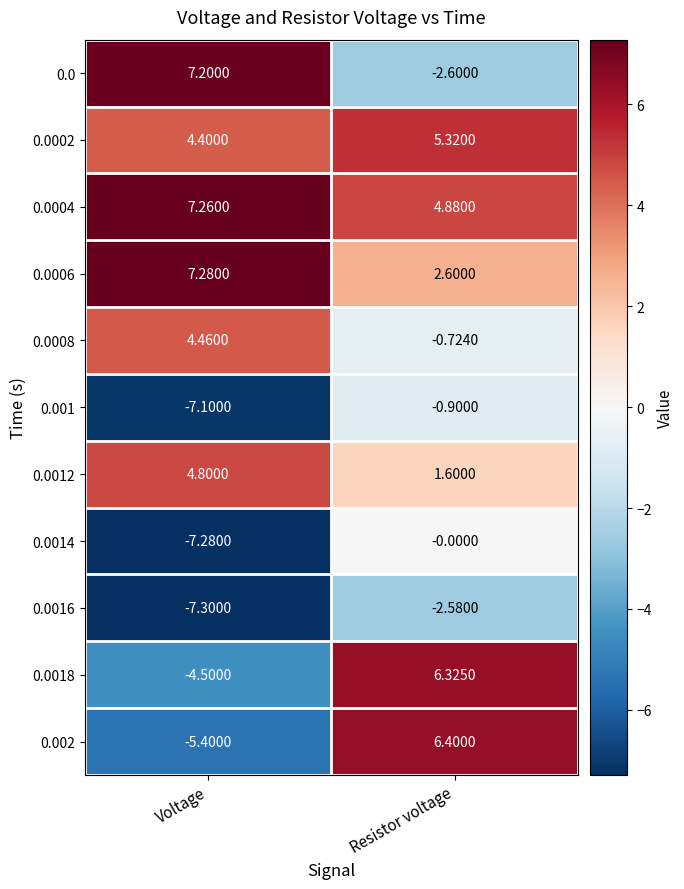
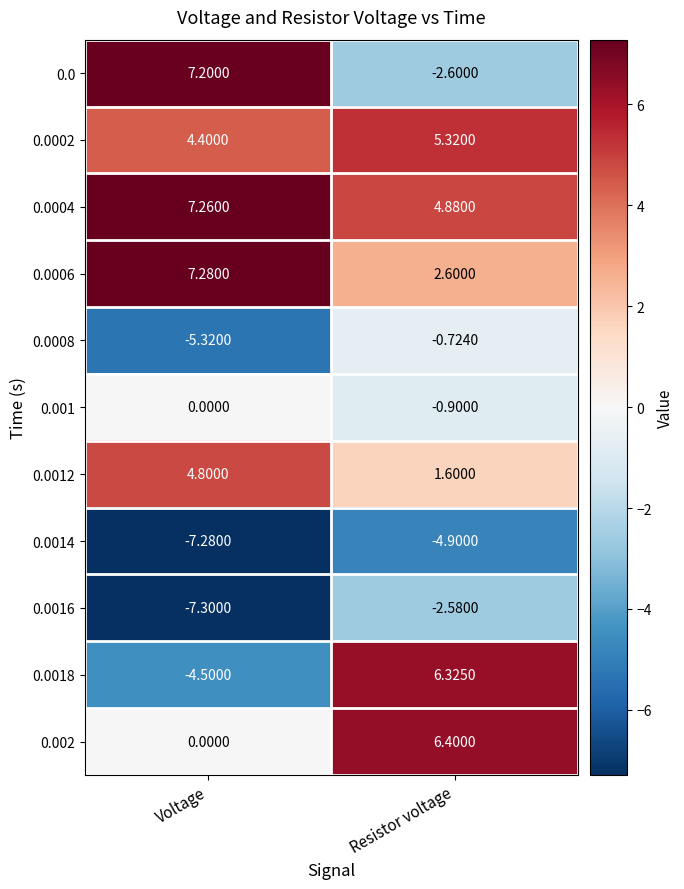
  {
    "0.0": {
      "Voltage": 7.2000,
      "Resistor voltage": -2.6000
    },
    "0.0002": {
      "Voltage": 4.4000,
      "Resistor voltage": 5.3200
    },
    "0.0004": {
      "Voltage": 7.2600,
      "Resistor voltage": 4.8800
    },
    "0.0006": {
      "Voltage": 7.2800,
      "Resistor voltage": 2.6000
    },
    "0.0008": {
-     "Voltage": 4.4600,
+     "Voltage": -5.3200,
      "Resistor voltage": -0.7240
    },
    "0.001": {
-     "Voltage": -7.1000,
+     "Voltage": 0.0000,
      "Resistor voltage": -0.9000
    },
    "0.0012": {
      "Voltage": 4.8000,
      "Resistor voltage": 1.6000
    },
    "0.0014": {
      "Voltage": -7.2800,
-     "Resistor voltage": -0.0000
+     "Resistor voltage": -4.9000
    },
    "0.0016": {
      "Voltage": -7.3000,
      "Resistor voltage": -2.5800
    },
    "0.0018": {
      "Voltage": -4.5000,
      "Resistor voltage": 6.3250
    },
    "0.002": {
-     "Voltage": -5.4000,
+     "Voltage": 0.0000,
      "Resistor voltage": 6.4000
    }
  }
